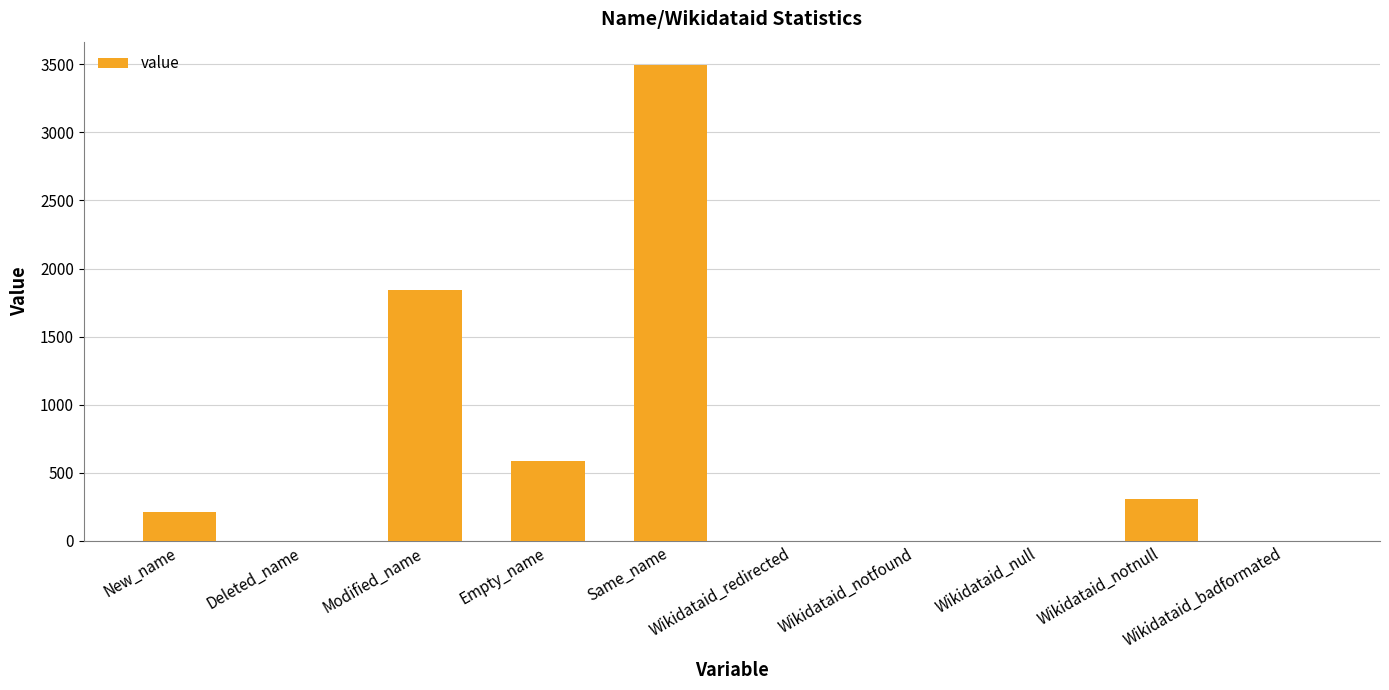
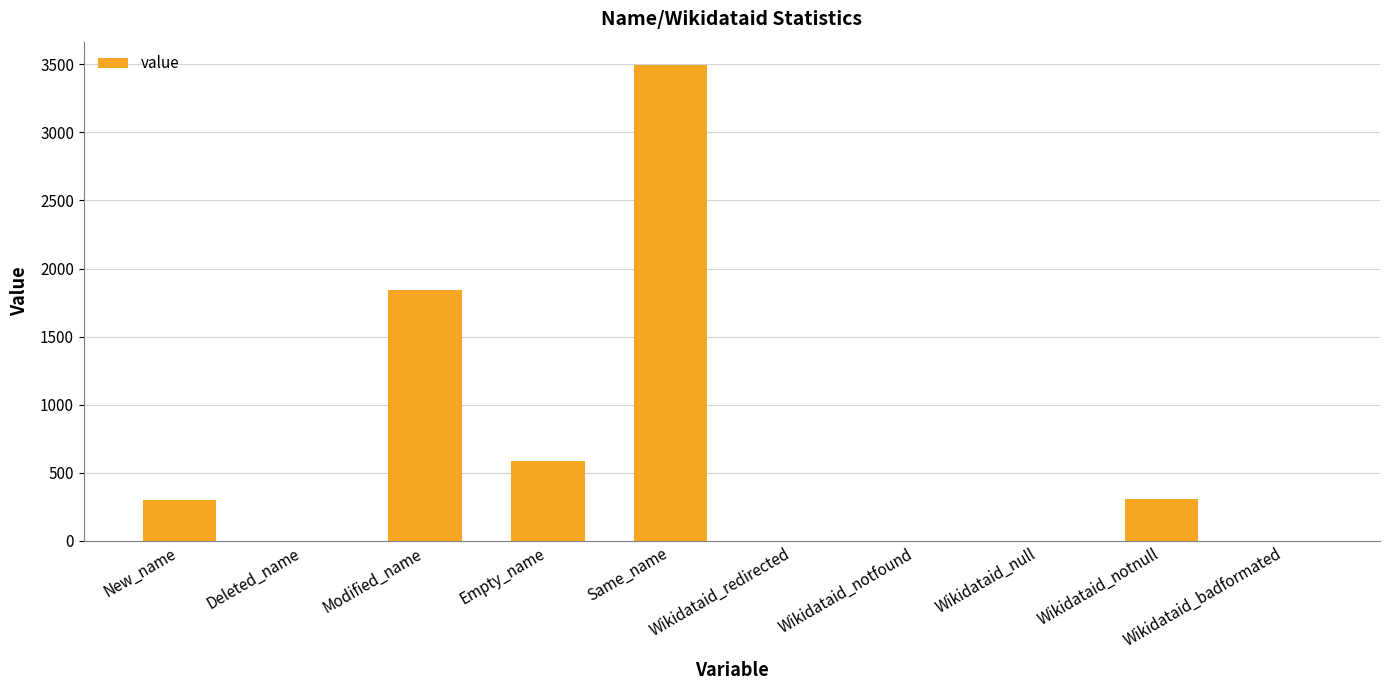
  {
-   "New_name": 210,
+   "New_name": 300,
    "Deleted_name": 0,
    "Modified_name": 1840,
    "Empty_name": 590,
    "Same_name": 3490,
    "Wikidataid_redirected": 0,
    "Wikidataid_notfound": 0,
    "Wikidataid_null": 0,
    "Wikidataid_notnull": 310,
    "Wikidataid_badformated": 0
  }
